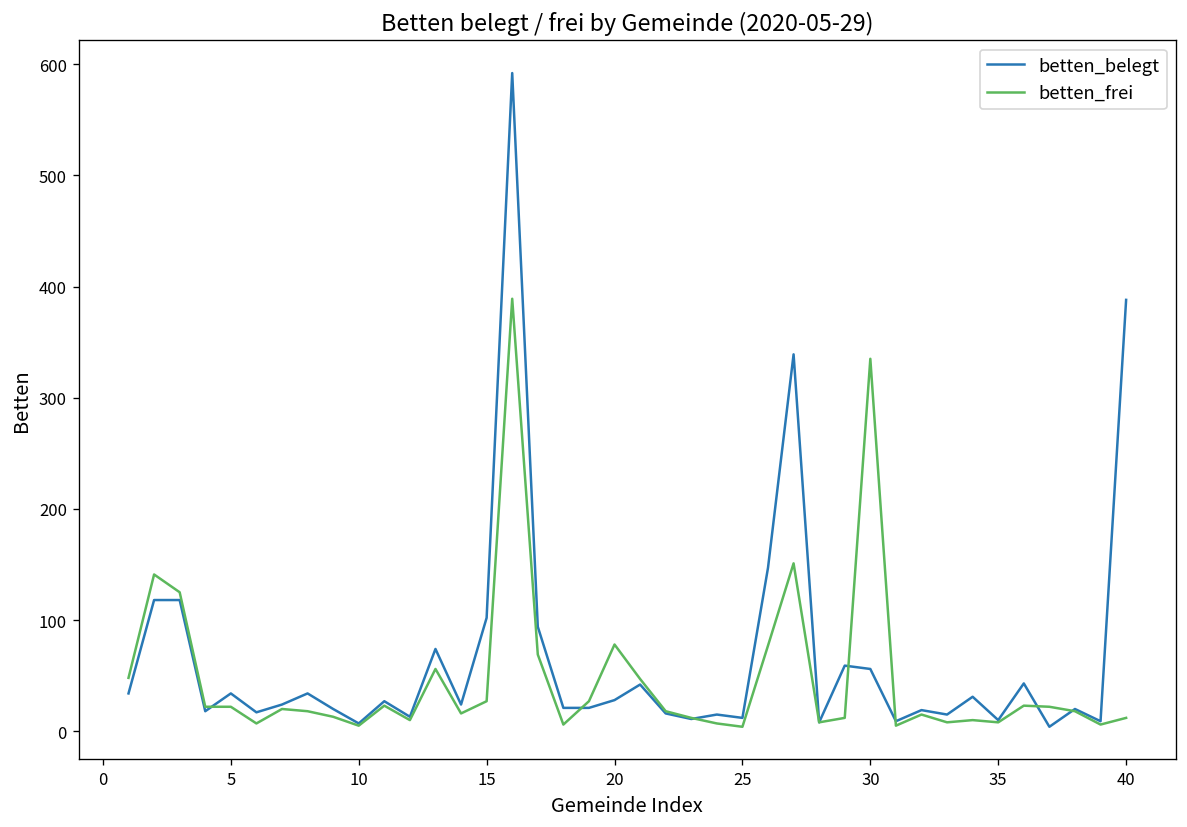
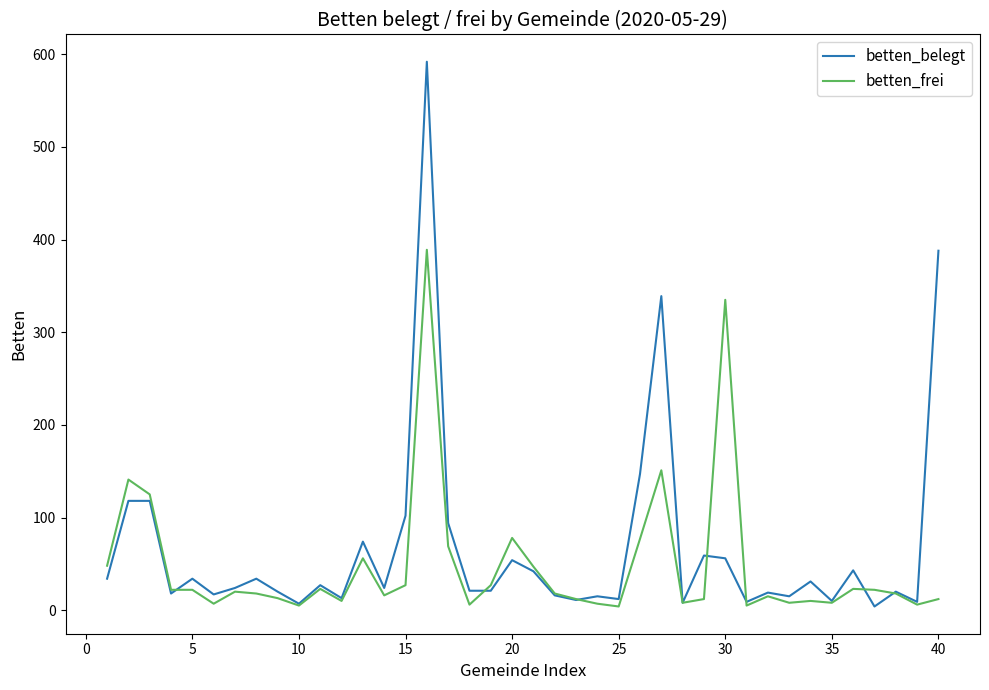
  {
    "betten_belegt": {
      "5": 30,
      "15": 100,
-     "20": 30,
+     "20": 50,
      "25": 10,
      "30": 60,
      "40": 390
    },
    "betten_frei": {
      "5": 20,
      "15": 30,
      "20": 80,
      "25": 0,
      "30": 340,
      "40": 10
    }
  }
